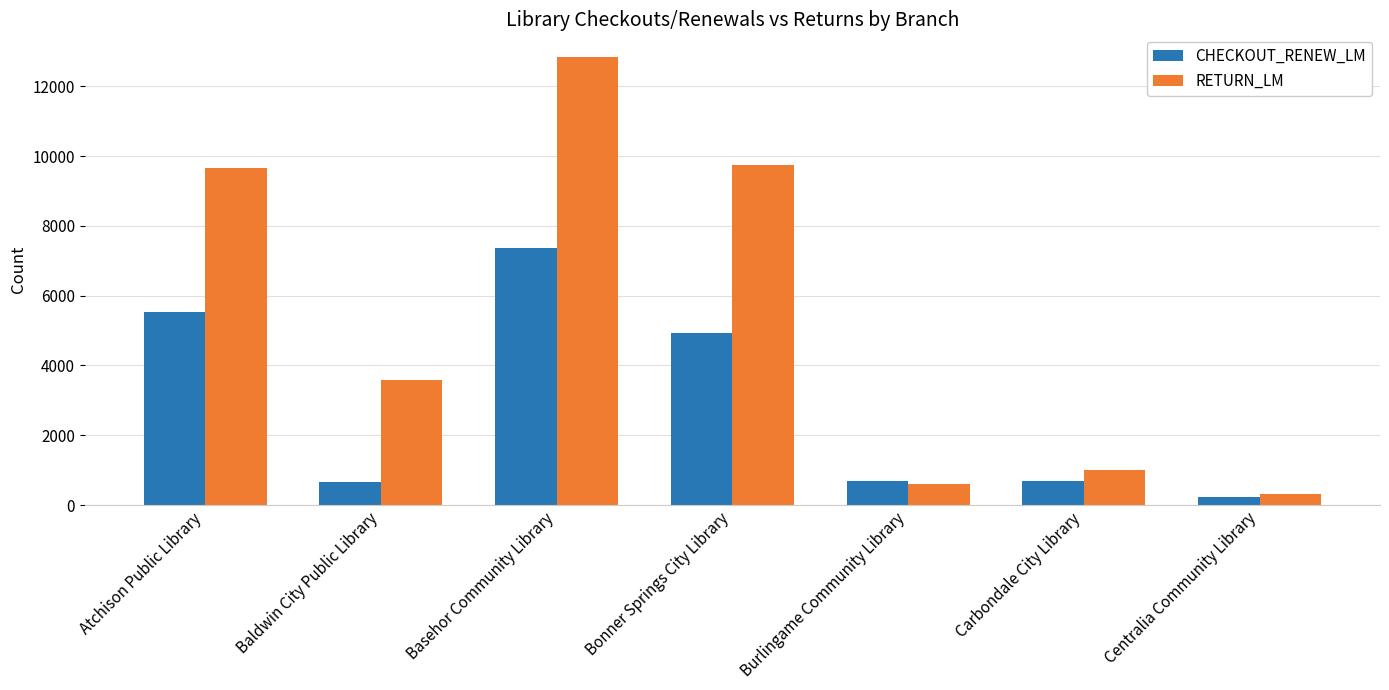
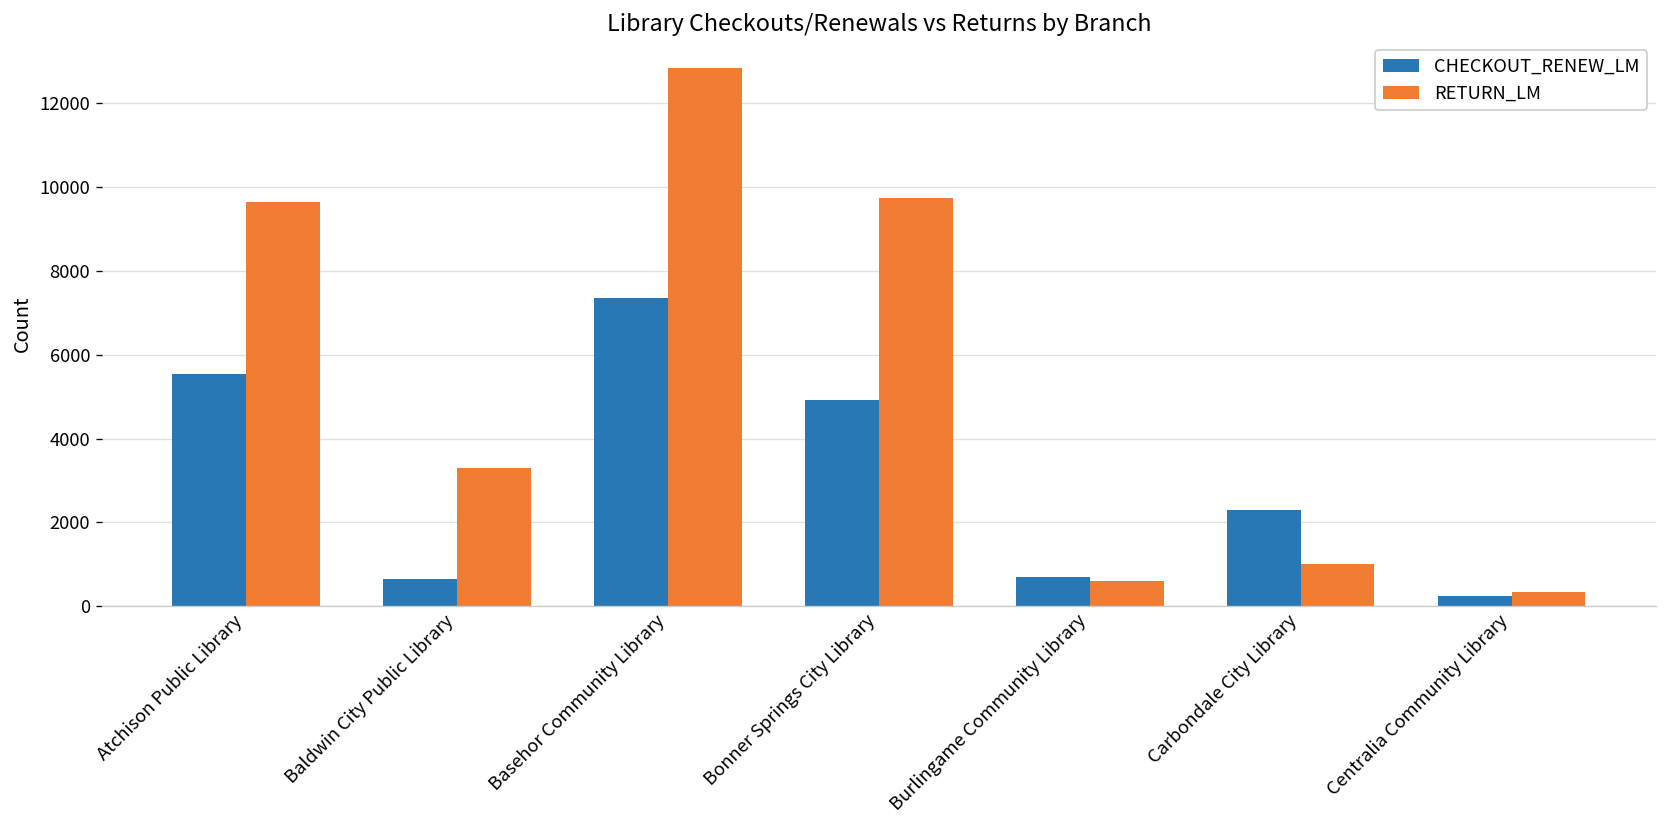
  {
    "CHECKOUT_RENEW_LM": {
      "Atchison Public Library": 5500,
      "Baldwin City Public Library": 700,
      "Basehor Community Library": 7400,
      "Bonner Springs City Library": 4900,
      "Burlingame Community Library": 700,
-     "Carbondale City Library": 700,
+     "Carbondale City Library": 2300,
      "Centralia Community Library": 200
    },
    "RETURN_LM": {
      "Atchison Public Library": 9700,
-     "Baldwin City Public Library": 3600,
+     "Baldwin City Public Library": 3300,
      "Basehor Community Library": 12800,
      "Bonner Springs City Library": 9700,
      "Burlingame Community Library": 600,
      "Carbondale City Library": 1000,
      "Centralia Community Library": 300
    }
  }
